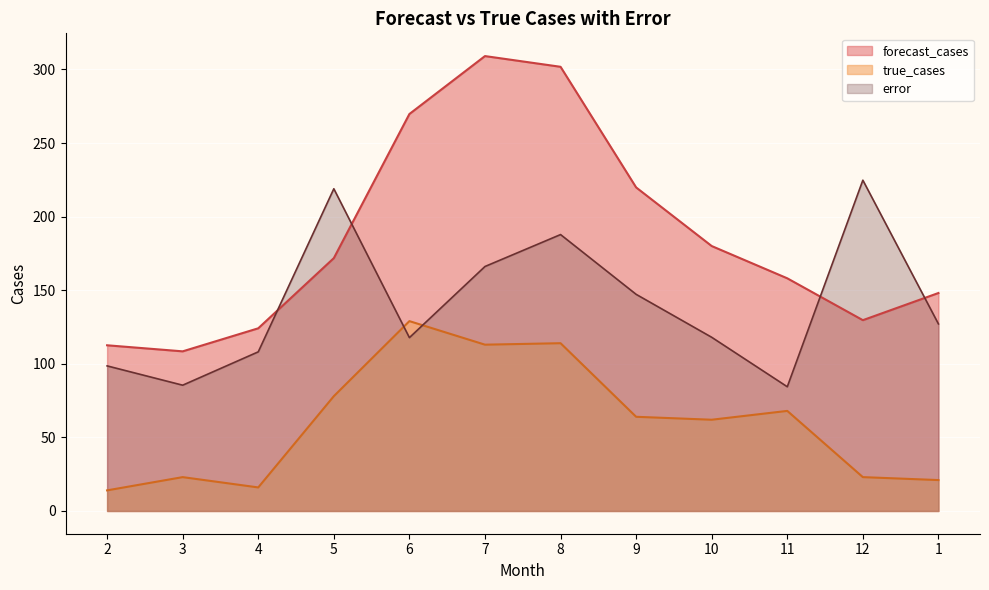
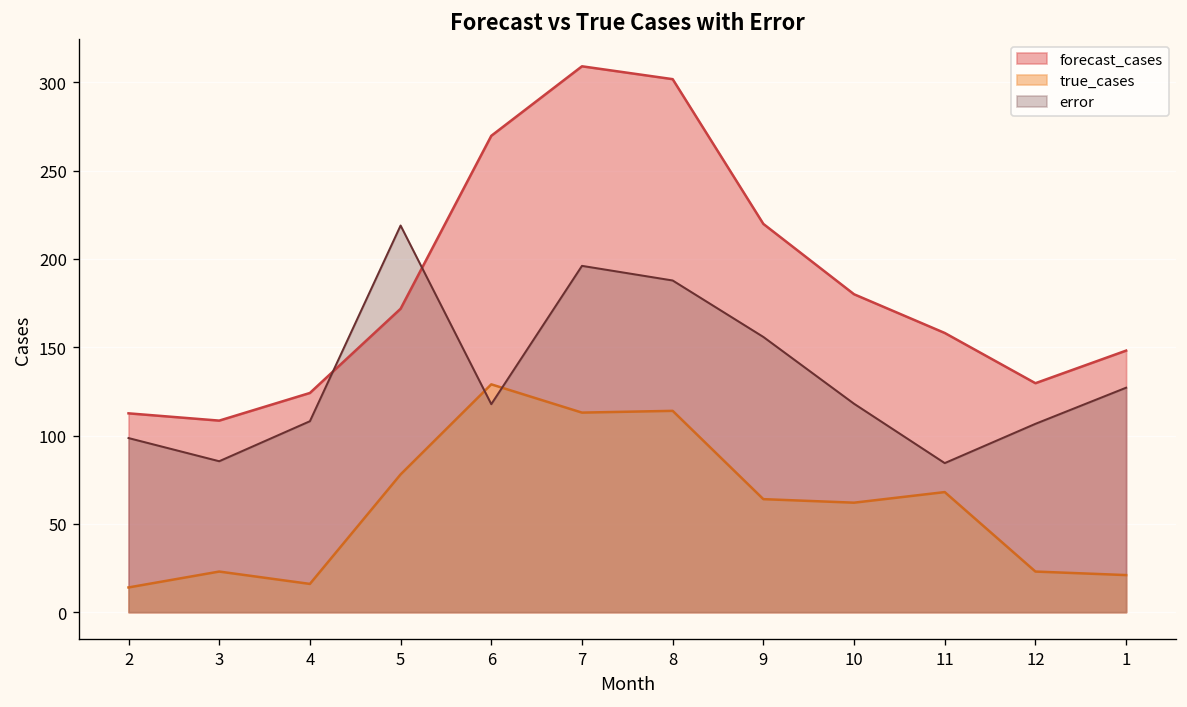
  {
    "error": {
      "2": 99,
      "3": 85,
      "4": 108,
      "5": 219,
      "6": 118,
-     "7": 166,
+     "7": 196,
      "8": 188,
-     "9": 147,
+     "9": 156,
      "10": 118,
      "11": 84,
-     "12": 225,
+     "12": 107,
      "1": 127
    }
  }
